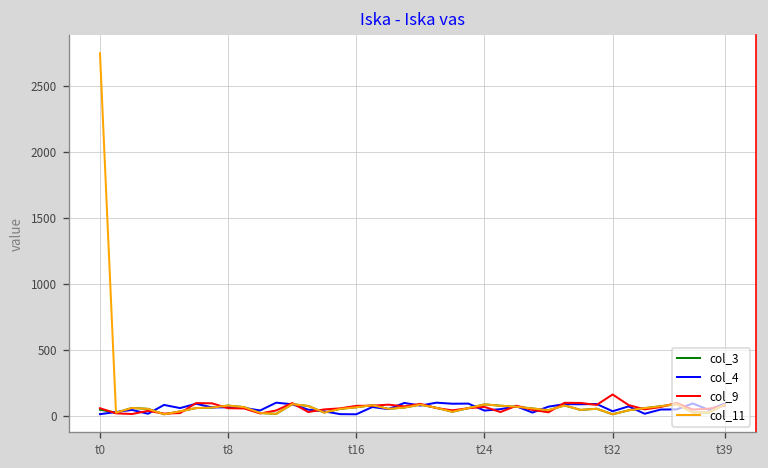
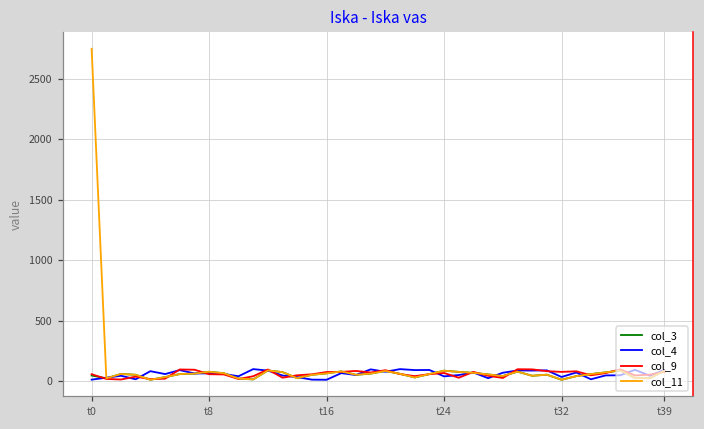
  {
    "col_4": {
      "t0": 10,
      "t16": 10,
      "t24": 40
    },
    "col_9": {
-     "t32": 160
+     "t32": 80
    },
    "col_11": {
      "t0": 2750
    }
  }
